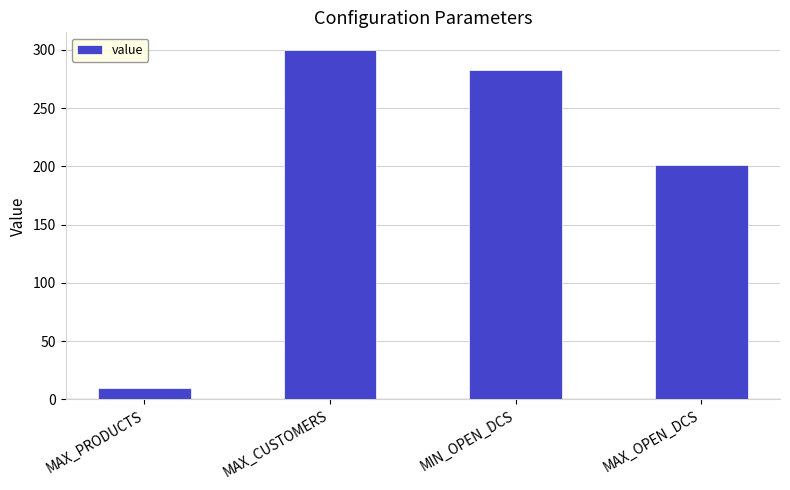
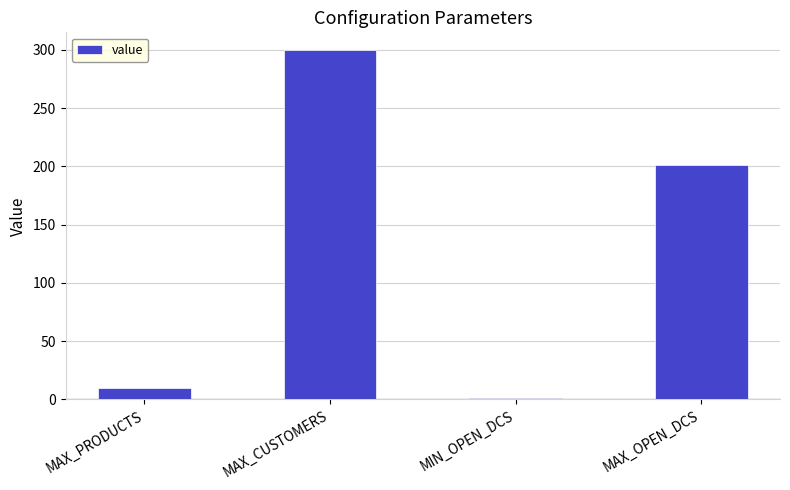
  {
    "MAX_PRODUCTS": 10,
    "MAX_CUSTOMERS": 300,
-   "MIN_OPEN_DCS": 283,
+   "MIN_OPEN_DCS": 1,
    "MAX_OPEN_DCS": 201
  }
